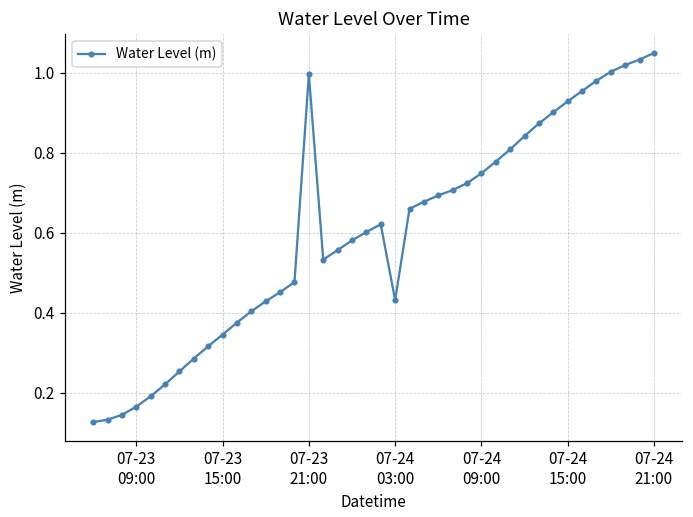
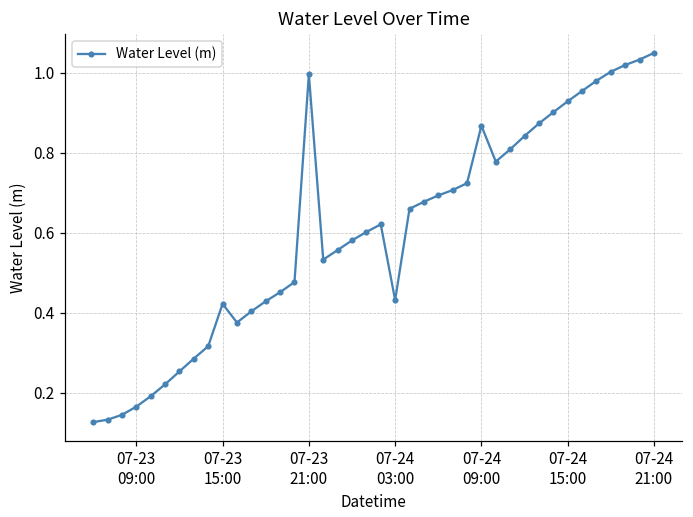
  {
    "07-23 09:00": 0.17,
-   "07-23 15:00": 0.35,
+   "07-23 15:00": 0.42,
    "07-23 21:00": 1.00,
    "07-24 03:00": 0.43,
-   "07-24 09:00": 0.75,
+   "07-24 09:00": 0.87,
    "07-24 15:00": 0.93,
    "07-24 21:00": 1.05
  }
